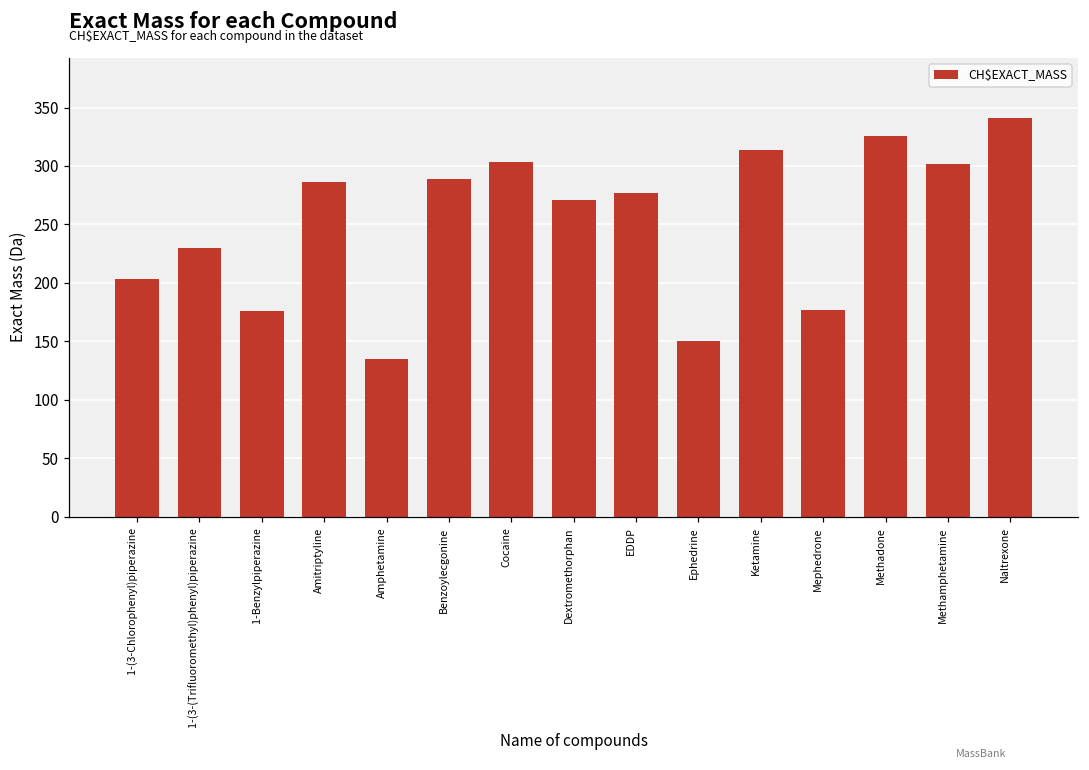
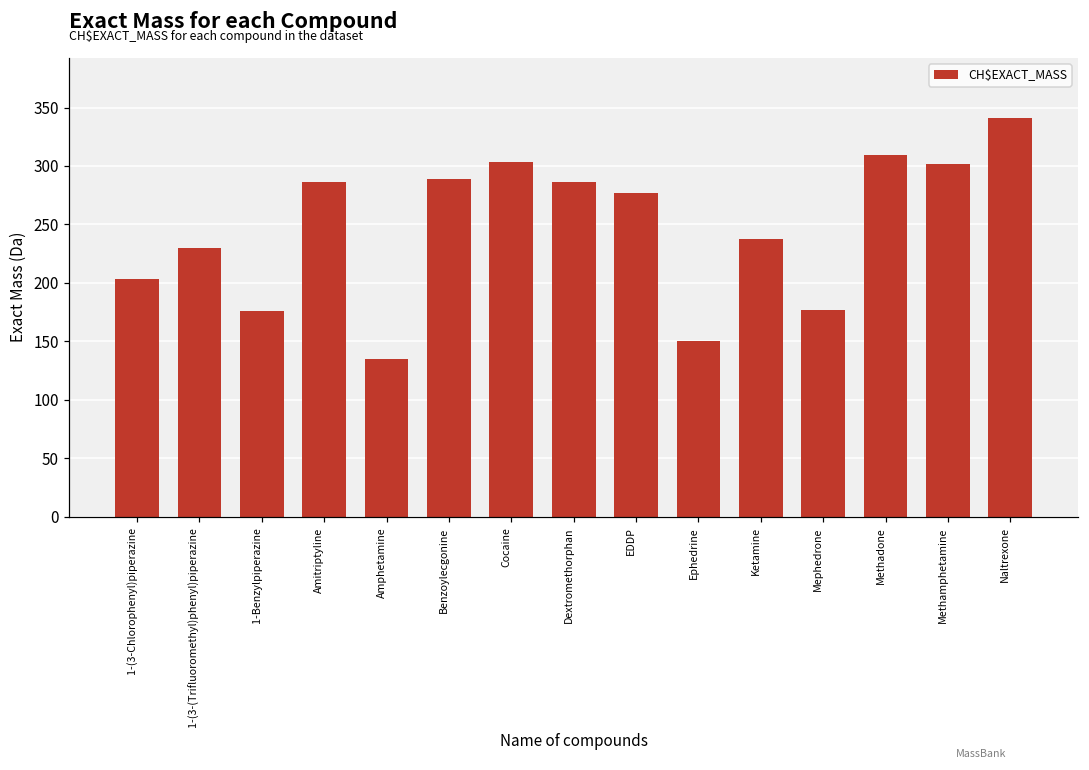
  {
    "1-(3-Chlorophenyl)piperazine": 204,
    "1-(3-(Trifluoromethyl)phenyl)piperazine": 230,
    "1-Benzylpiperazine": 176,
    "Amitriptyline": 286,
    "Amphetamine": 135,
    "Benzoylecgonine": 289,
    "Cocaine": 303,
-   "Dextromethorphan": 271,
+   "Dextromethorphan": 286,
    "EDDP": 277,
    "Ephedrine": 151,
-   "Ketamine": 314,
+   "Ketamine": 237,
    "Mephedrone": 177,
-   "Methadone": 325,
+   "Methadone": 309,
    "Methamphetamine": 301,
    "Naltrexone": 341
  }
